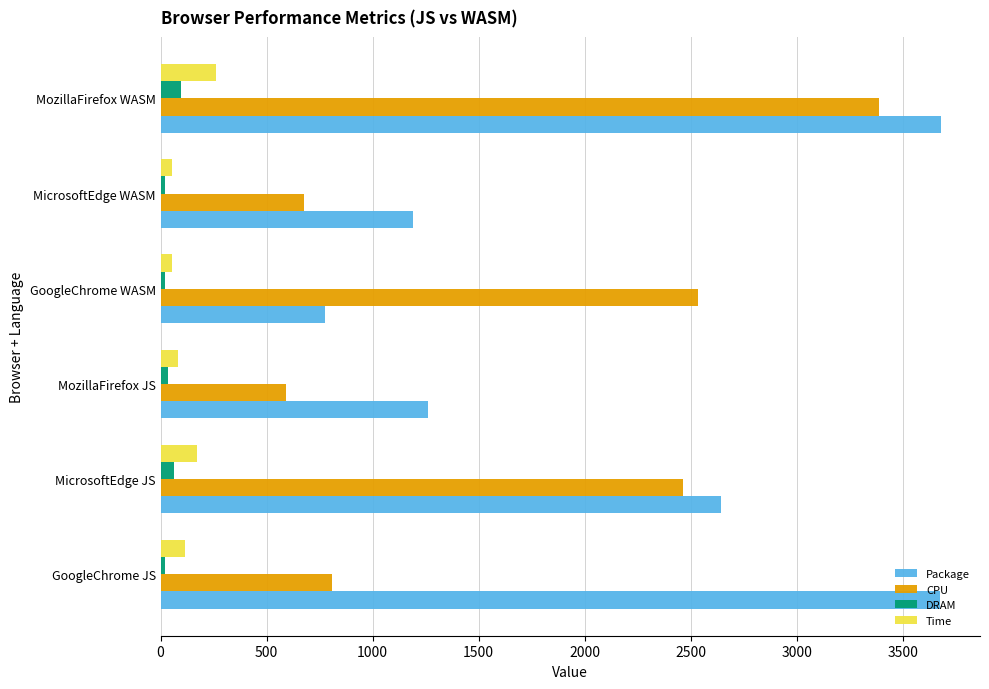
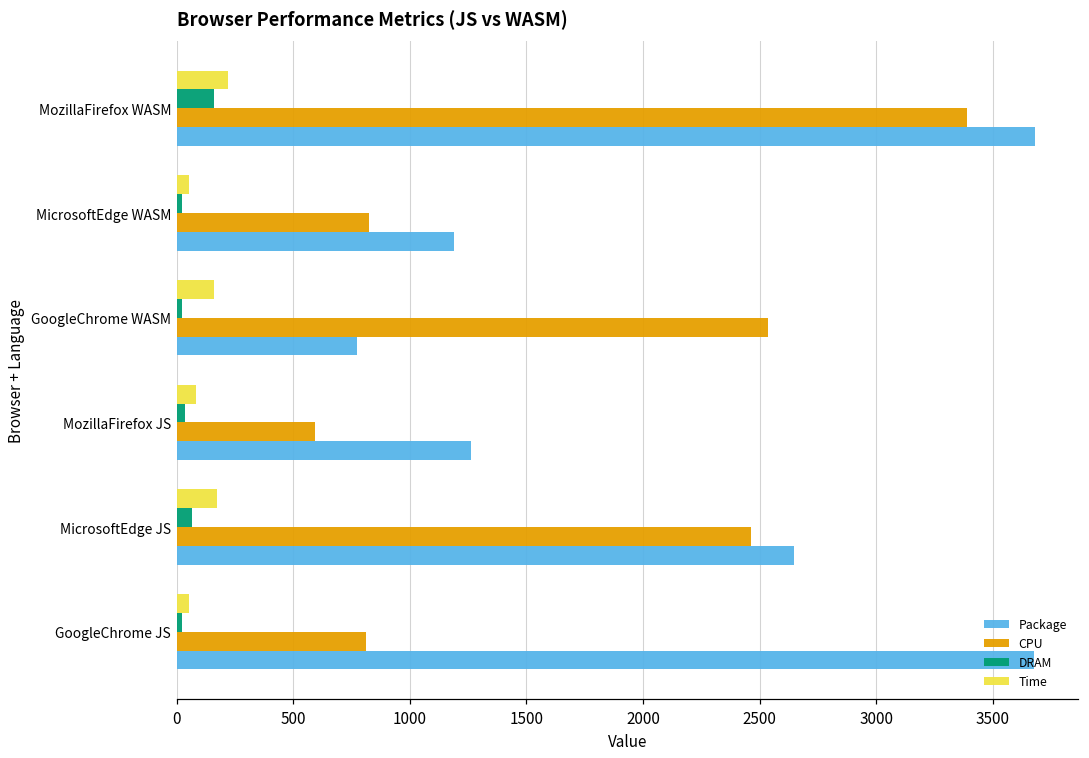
  {
    "Package": {
      "MozillaFirefox WASM": 3680,
      "MicrosoftEdge WASM": 1190,
      "GoogleChrome WASM": 770,
      "MozillaFirefox JS": 1260,
      "MicrosoftEdge JS": 2650,
      "GoogleChrome JS": 3670
    },
    "CPU": {
      "MozillaFirefox WASM": 3390,
-     "MicrosoftEdge WASM": 670,
+     "MicrosoftEdge WASM": 830,
      "GoogleChrome WASM": 2540,
      "MozillaFirefox JS": 590,
      "MicrosoftEdge JS": 2460,
      "GoogleChrome JS": 810
    },
    "DRAM": {
-     "MozillaFirefox WASM": 100,
+     "MozillaFirefox WASM": 160,
      "MicrosoftEdge WASM": 20,
      "GoogleChrome WASM": 20,
      "MozillaFirefox JS": 30,
      "MicrosoftEdge JS": 70,
      "GoogleChrome JS": 20
    },
    "Time": {
-     "MozillaFirefox WASM": 260,
+     "MozillaFirefox WASM": 220,
      "MicrosoftEdge WASM": 50,
-     "GoogleChrome WASM": 50,
+     "GoogleChrome WASM": 160,
      "MozillaFirefox JS": 80,
      "MicrosoftEdge JS": 170,
-     "GoogleChrome JS": 120
+     "GoogleChrome JS": 50
    }
  }
